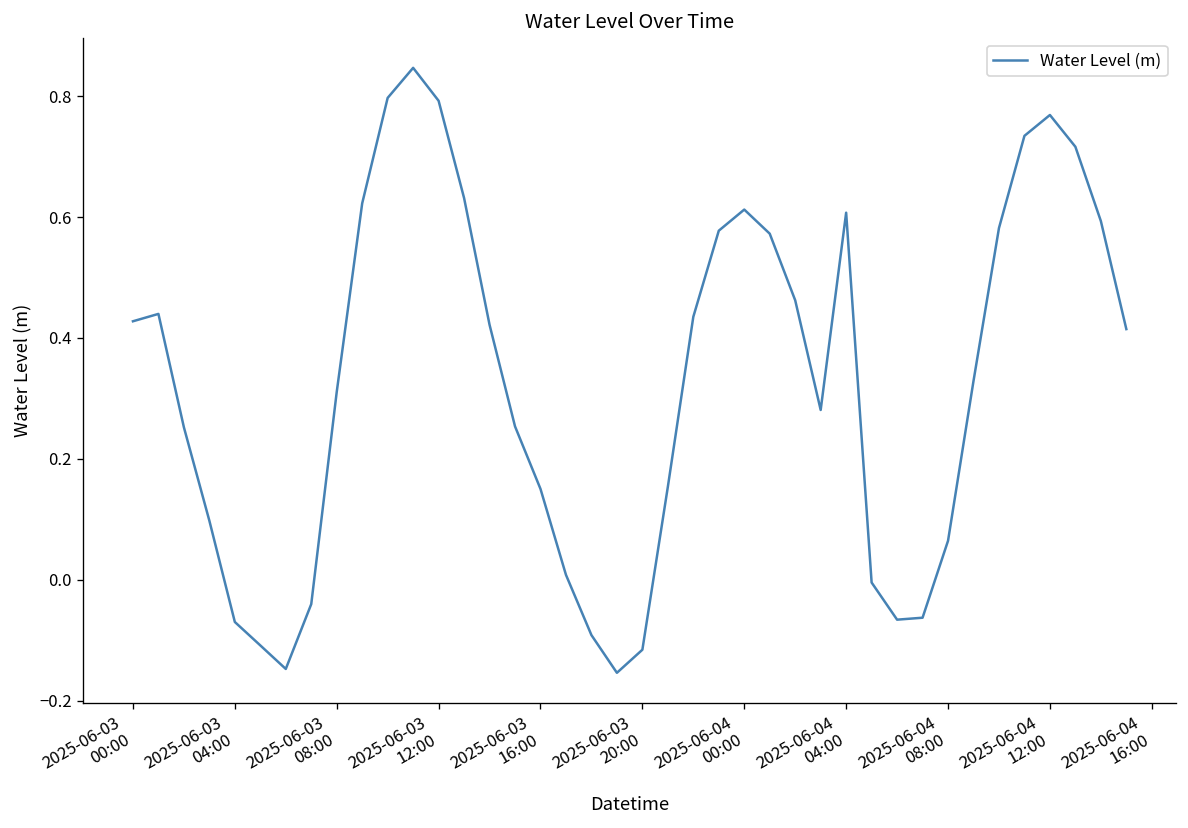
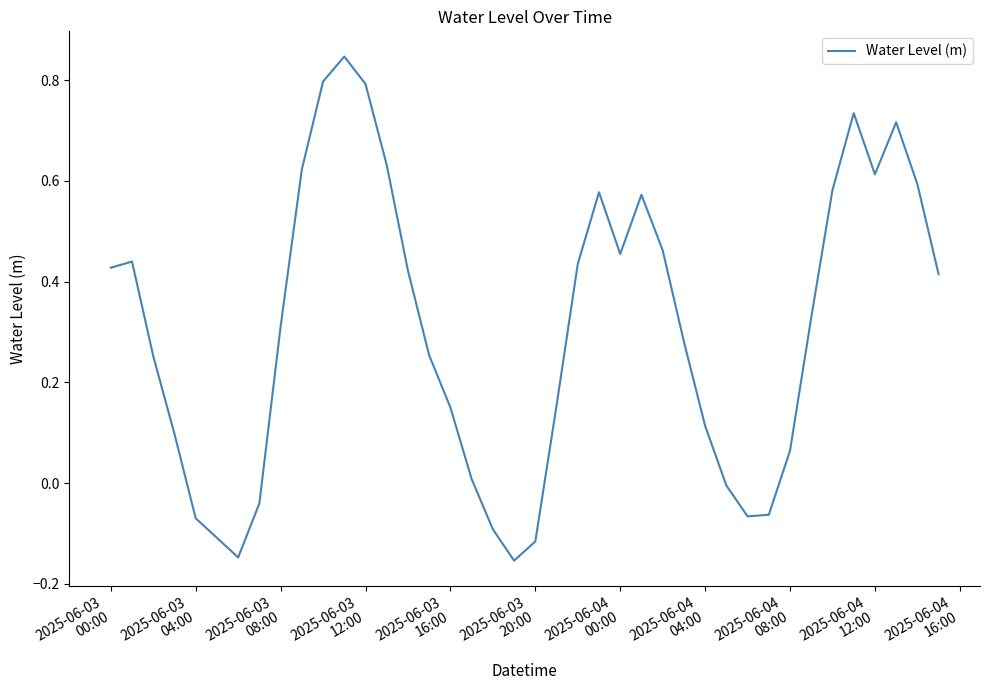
  {
    "2025-06-03 00:00": 0.43,
    "2025-06-03 04:00": -0.07,
    "2025-06-03 08:00": 0.31,
    "2025-06-03 12:00": 0.79,
    "2025-06-03 16:00": 0.15,
    "2025-06-03 20:00": -0.12,
-   "2025-06-04 00:00": 0.61,
-   "2025-06-04 04:00": 0.61,
+   "2025-06-04 00:00": 0.45,
+   "2025-06-04 04:00": 0.11,
    "2025-06-04 08:00": 0.06,
-   "2025-06-04 12:00": 0.77
+   "2025-06-04 12:00": 0.61
  }
